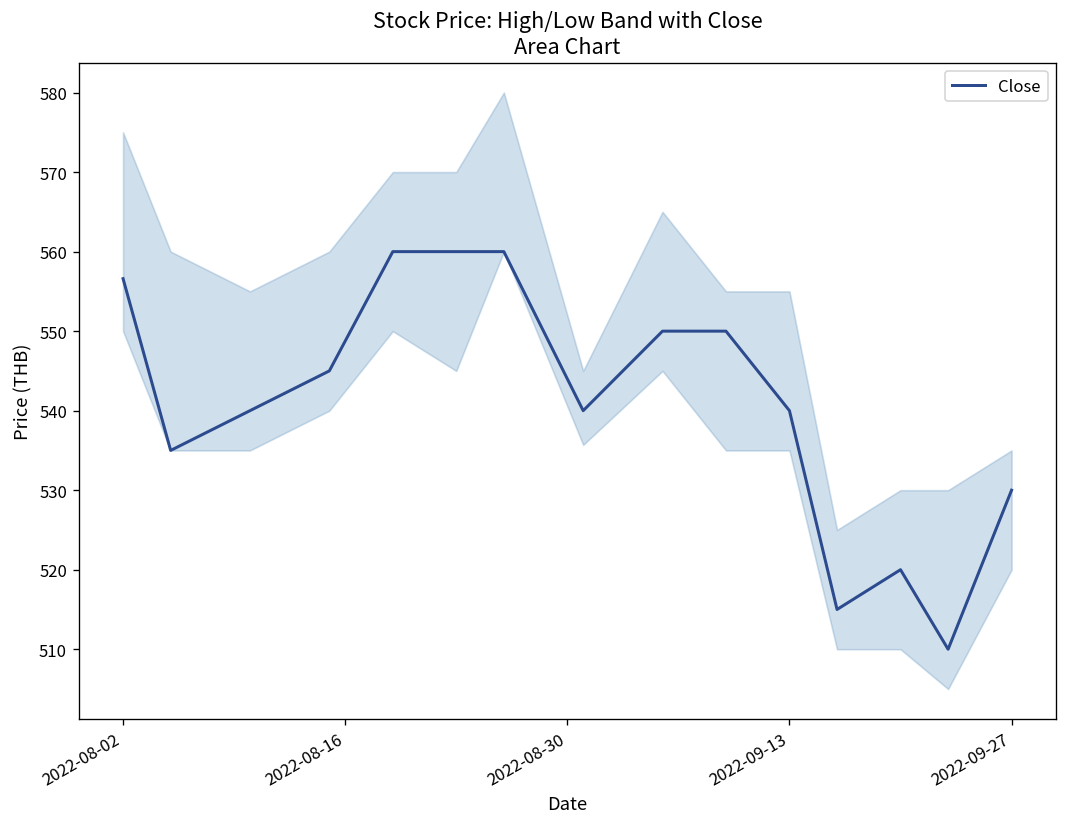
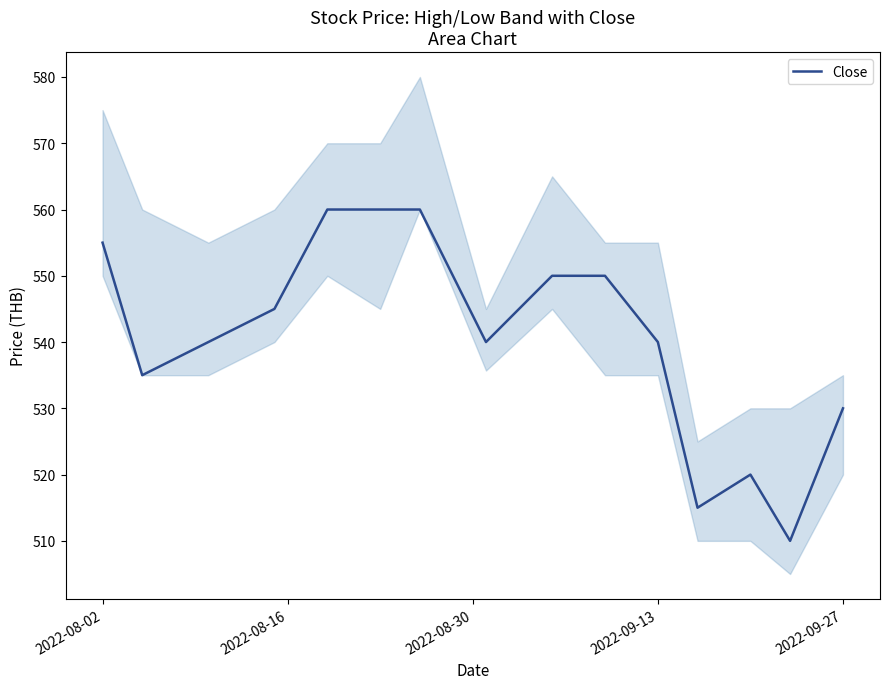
  {
    "Close": {
-     "2022-08-02": 557,
+     "2022-08-02": 555,
      "2022-09-13": 540,
      "2022-09-27": 530
    }
  }
